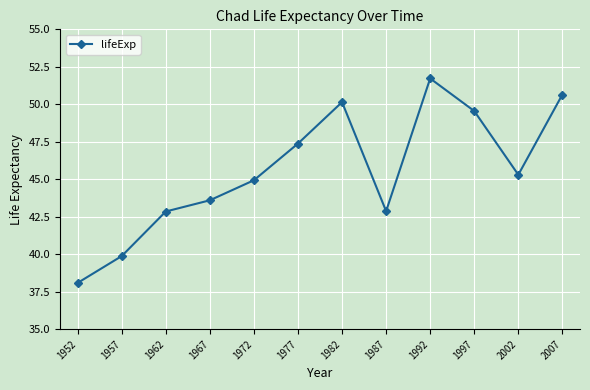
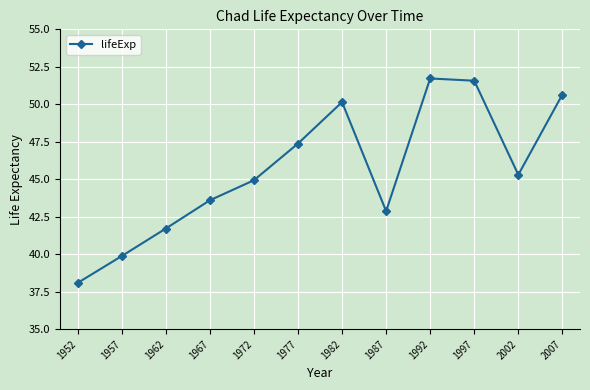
  {
    "1952": 38.1,
    "1957": 39.9,
-   "1962": 42.9,
+   "1962": 41.7,
    "1967": 43.6,
    "1972": 44.9,
    "1977": 47.4,
    "1982": 50.1,
    "1987": 42.9,
    "1992": 51.7,
-   "1997": 49.6,
+   "1997": 51.6,
    "2002": 45.3,
    "2007": 50.7
  }
